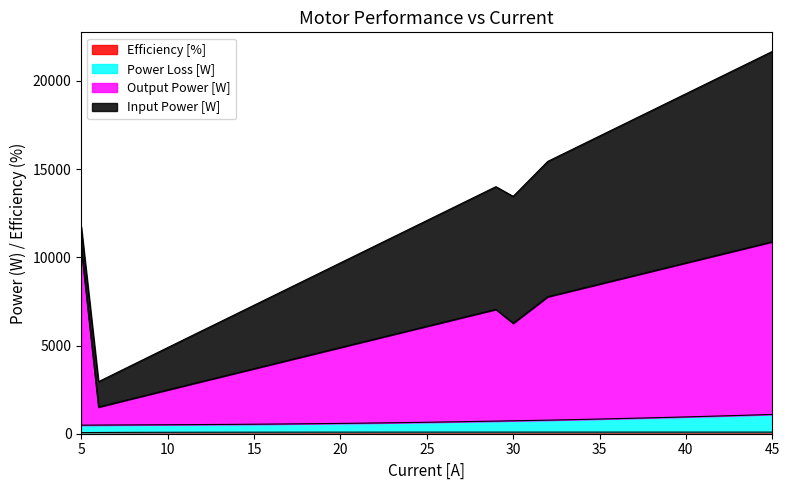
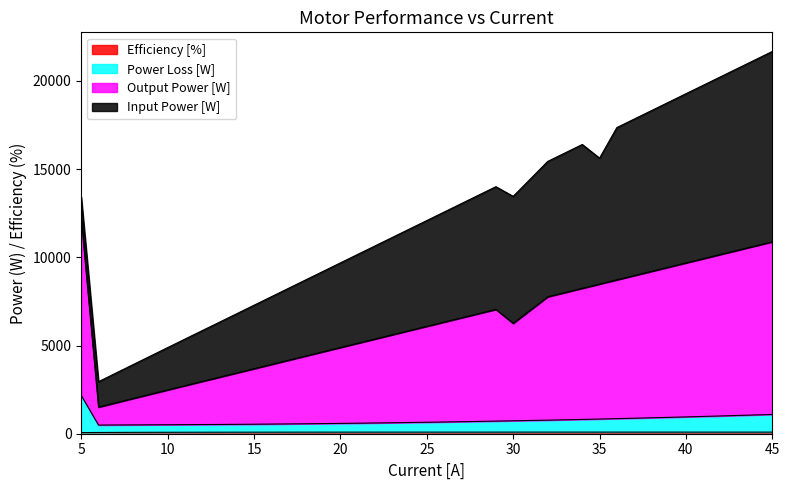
  {
    "Efficiency [%]": {
      "5": 100,
      "10": 100,
      "15": 100,
      "20": 100,
      "25": 100,
      "30": 100,
      "35": 100,
      "40": 100,
      "45": 100
    },
    "Power Loss [W]": {
-     "5": 400,
+     "5": 2100,
      "10": 400,
      "15": 500,
      "20": 500,
      "25": 600,
      "30": 600,
      "35": 700,
      "40": 900,
      "45": 1000
    },
    "Output Power [W]": {
      "5": 10000,
      "10": 2000,
      "15": 3100,
      "20": 4300,
      "25": 5400,
      "30": 5500,
      "35": 7700,
      "40": 8700,
      "45": 9800
    },
    "Input Power [W]": {
      "5": 1200,
      "10": 2400,
      "15": 3600,
      "20": 4800,
      "25": 6000,
      "30": 7200,
-     "35": 8400,
+     "35": 7100,
      "40": 9600,
      "45": 10800
    }
  }
